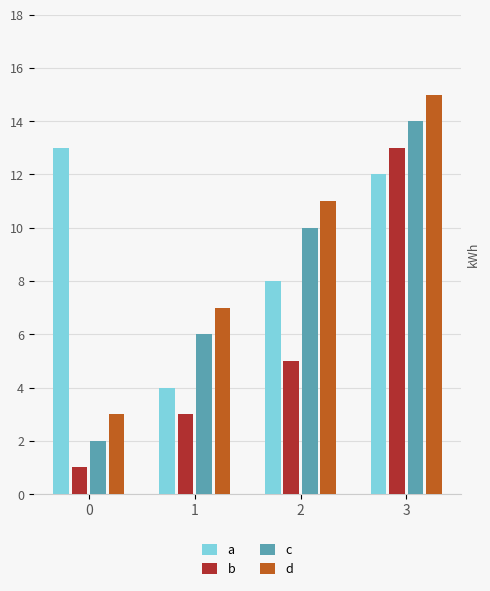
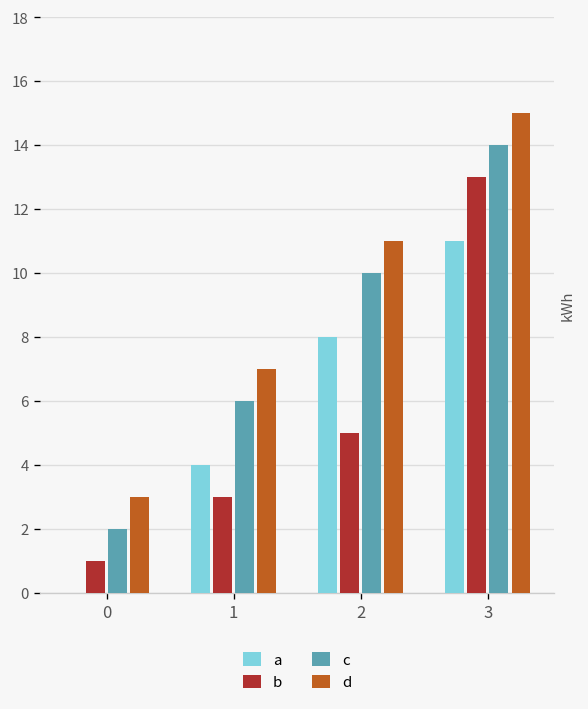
  {
    "a": {
-     "0": 13,
+     "0": 0,
      "1": 4,
      "2": 8,
-     "3": 12
+     "3": 11
    },
    "c": {
      "0": 2,
      "1": 6,
      "2": 10,
      "3": 14
    }
  }
